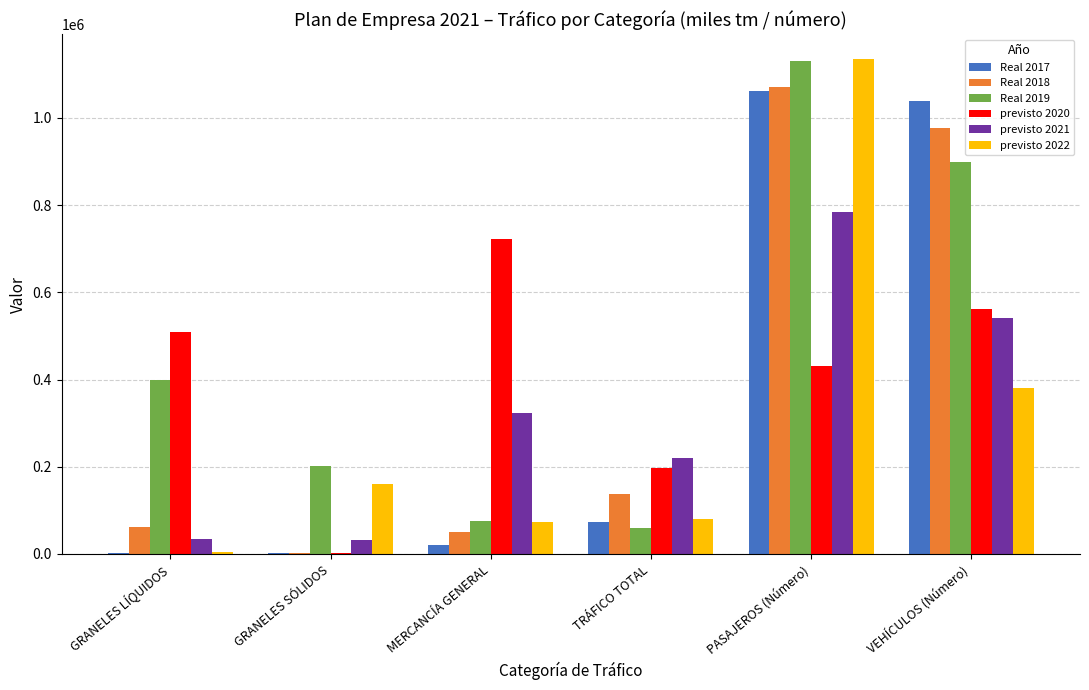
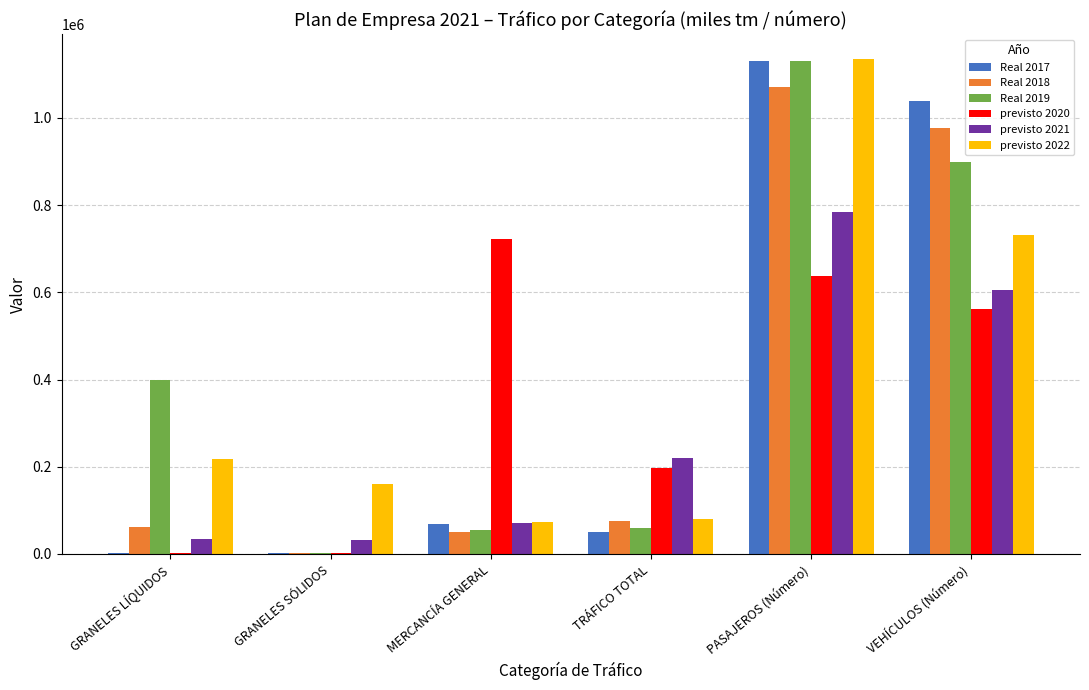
  {
    "Real 2017": {
-     "MERCANCÍA GENERAL": 20000,
-     "TRÁFICO TOTAL": 70000,
-     "PASAJEROS (Número)": 1060000,
+     "MERCANCÍA GENERAL": 70000,
+     "TRÁFICO TOTAL": 50000,
+     "PASAJEROS (Número)": 1130000,
      "VEHÍCULOS (Número)": 1040000
    },
    "Real 2018": {
      "GRANELES LÍQUIDOS": 60000,
      "MERCANCÍA GENERAL": 50000,
-     "TRÁFICO TOTAL": 140000,
+     "TRÁFICO TOTAL": 80000,
      "PASAJEROS (Número)": 1070000,
      "VEHÍCULOS (Número)": 980000
    },
    "Real 2019": {
      "GRANELES LÍQUIDOS": 400000,
-     "GRANELES SÓLIDOS": 200000,
-     "MERCANCÍA GENERAL": 80000,
+     "GRANELES SÓLIDOS": 0,
+     "MERCANCÍA GENERAL": 60000,
      "TRÁFICO TOTAL": 60000,
      "PASAJEROS (Número)": 1130000,
      "VEHÍCULOS (Número)": 900000
    },
    "previsto 2020": {
-     "GRANELES LÍQUIDOS": 510000,
+     "GRANELES LÍQUIDOS": 0,
      "MERCANCÍA GENERAL": 720000,
      "TRÁFICO TOTAL": 200000,
-     "PASAJEROS (Número)": 430000,
+     "PASAJEROS (Número)": 640000,
      "VEHÍCULOS (Número)": 560000
    },
    "previsto 2021": {
      "GRANELES LÍQUIDOS": 30000,
      "GRANELES SÓLIDOS": 30000,
-     "MERCANCÍA GENERAL": 320000,
+     "MERCANCÍA GENERAL": 70000,
      "TRÁFICO TOTAL": 220000,
      "PASAJEROS (Número)": 780000,
-     "VEHÍCULOS (Número)": 540000
+     "VEHÍCULOS (Número)": 610000
    },
    "previsto 2022": {
-     "GRANELES LÍQUIDOS": 0,
+     "GRANELES LÍQUIDOS": 220000,
      "GRANELES SÓLIDOS": 160000,
      "MERCANCÍA GENERAL": 70000,
      "TRÁFICO TOTAL": 80000,
      "PASAJEROS (Número)": 1140000,
-     "VEHÍCULOS (Número)": 380000
+     "VEHÍCULOS (Número)": 730000
    }
  }
